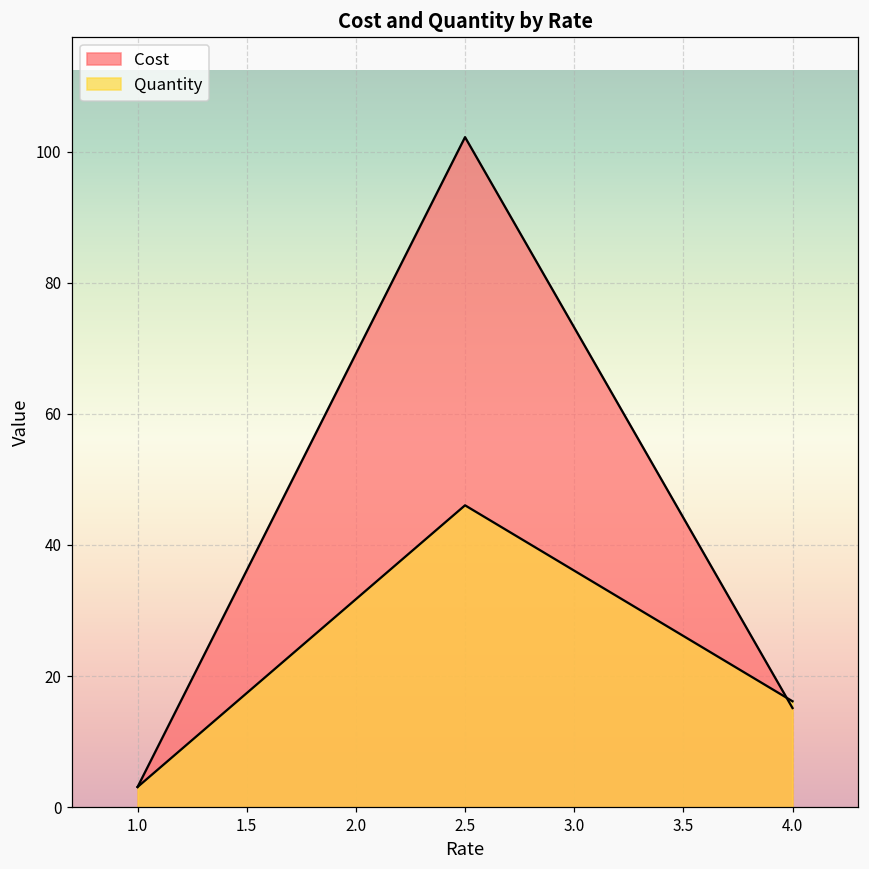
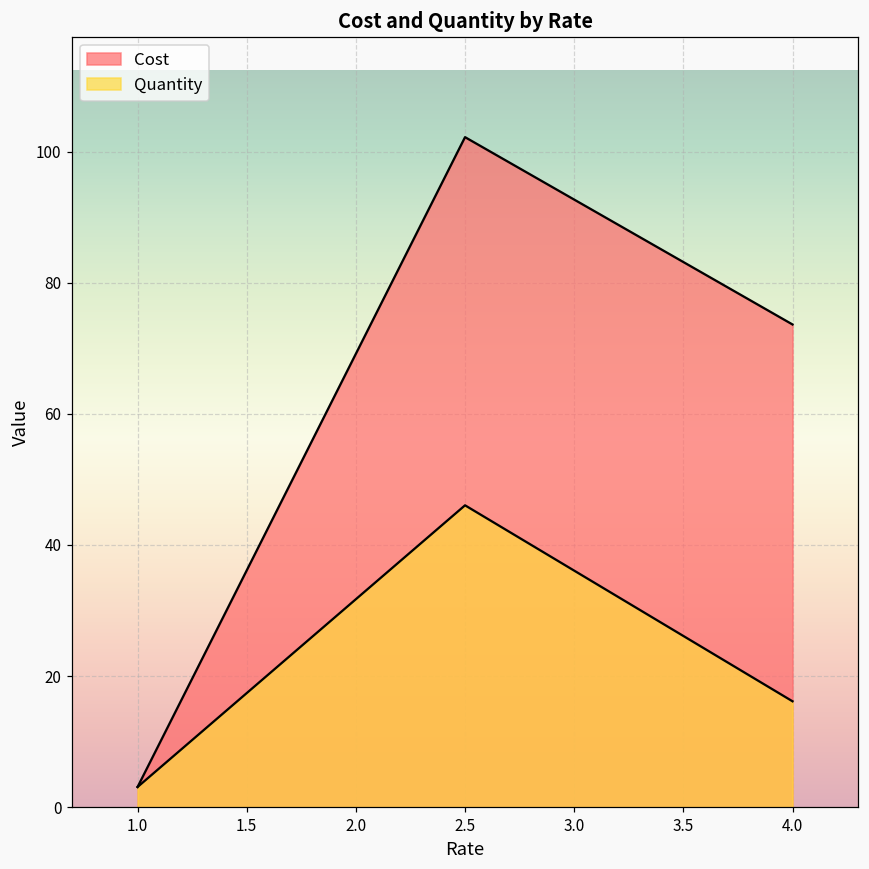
  {
    "Cost": {
      "2.5": 102,
-     "4.0": 15
+     "4.0": 74
    },
    "Quantity": {
      "2.5": 46,
      "4.0": 16
    }
  }
